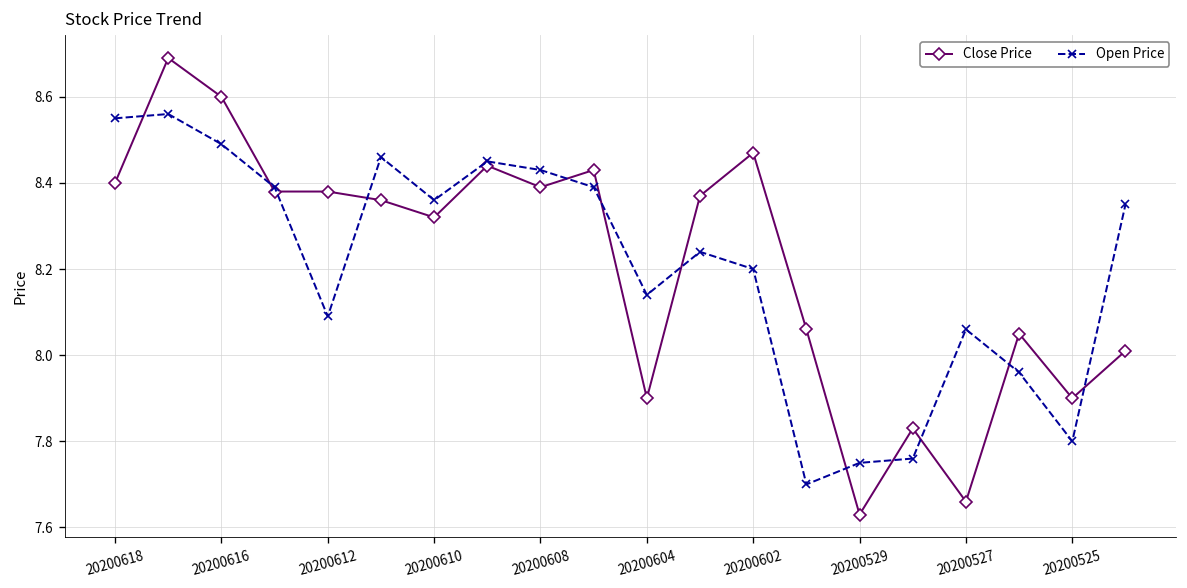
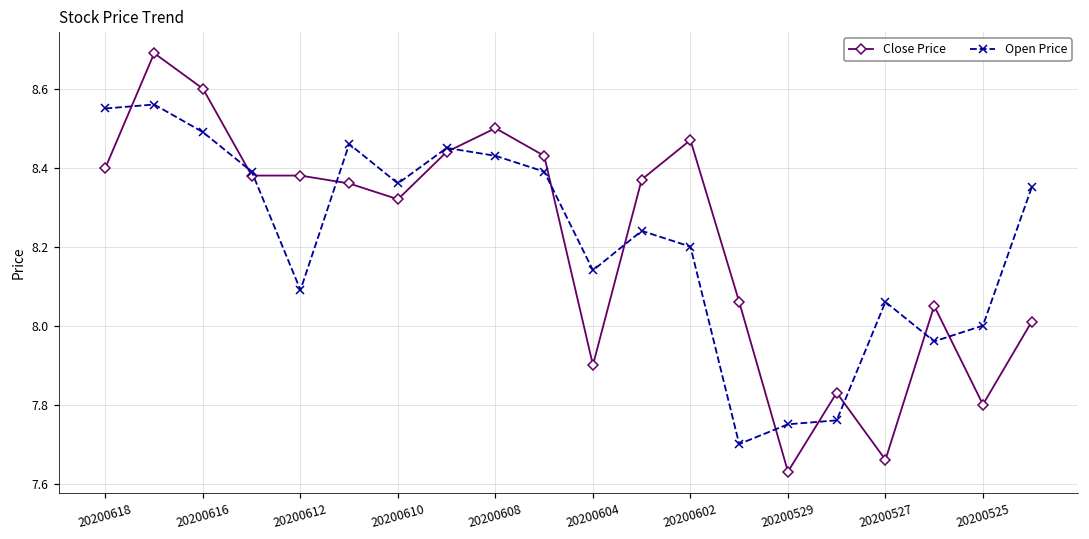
  {
    "Close Price": {
      "20200618": 8.40,
      "20200616": 8.60,
      "20200612": 8.38,
      "20200610": 8.32,
-     "20200608": 8.39,
+     "20200608": 8.50,
      "20200604": 7.90,
      "20200602": 8.47,
      "20200529": 7.63,
      "20200527": 7.66,
-     "20200525": 7.9
+     "20200525": 7.8
    },
    "Open Price": {
      "20200618": 8.55,
      "20200616": 8.49,
      "20200612": 8.09,
      "20200610": 8.36,
      "20200608": 8.43,
      "20200604": 8.14,
      "20200602": 8.2,
      "20200529": 7.75,
      "20200527": 8.06,
-     "20200525": 7.8
+     "20200525": 8.0
    }
  }
